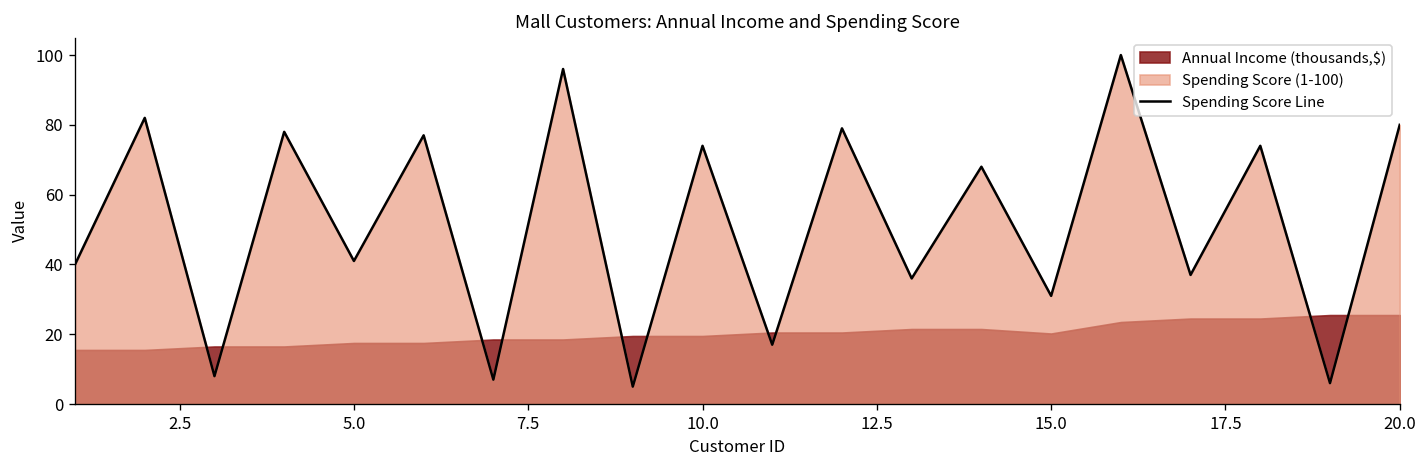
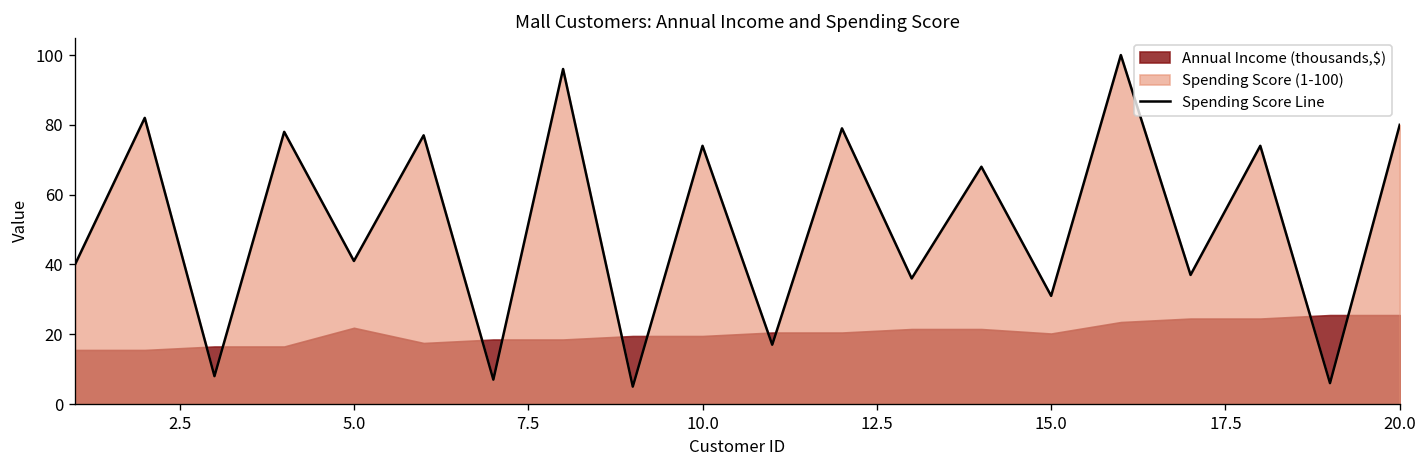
  {
    "Annual Income (thousands,$)": {
-     "5.0": 18,
+     "5.0": 22,
      "10.0": 20,
      "15.0": 20,
      "20.0": 26
    },
    "Spending Score (1-100)": {
      "5.0": 41,
      "10.0": 74,
      "15.0": 31,
      "20.0": 80
    }
  }
